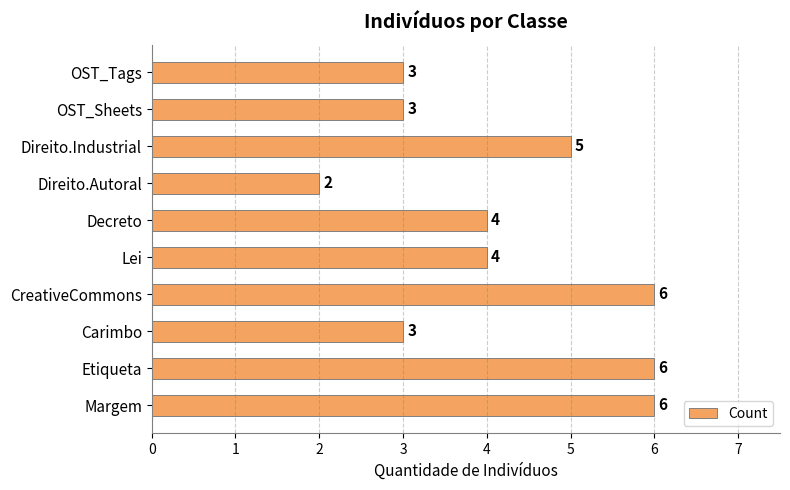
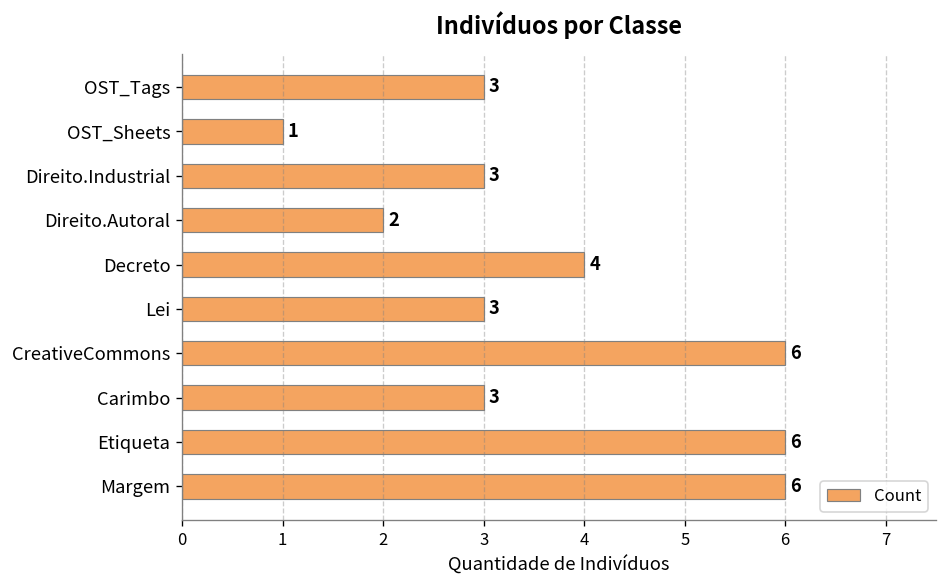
  {
    "OST_Tags": 3,
-   "OST_Sheets": 3,
-   "Direito.Industrial": 5,
+   "OST_Sheets": 1,
+   "Direito.Industrial": 3,
    "Direito.Autoral": 2,
    "Decreto": 4,
-   "Lei": 4,
+   "Lei": 3,
    "CreativeCommons": 6,
    "Carimbo": 3,
    "Etiqueta": 6,
    "Margem": 6
  }
